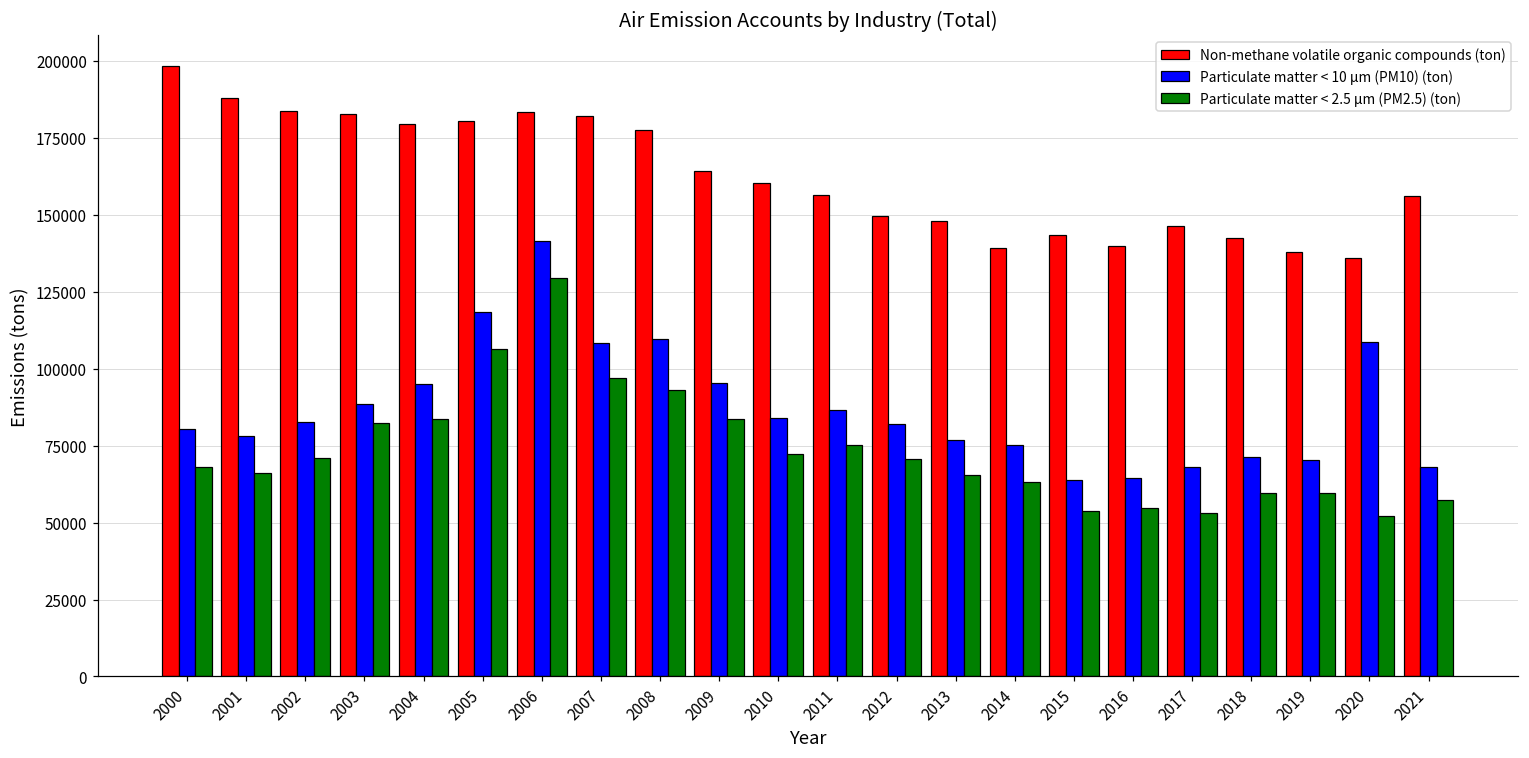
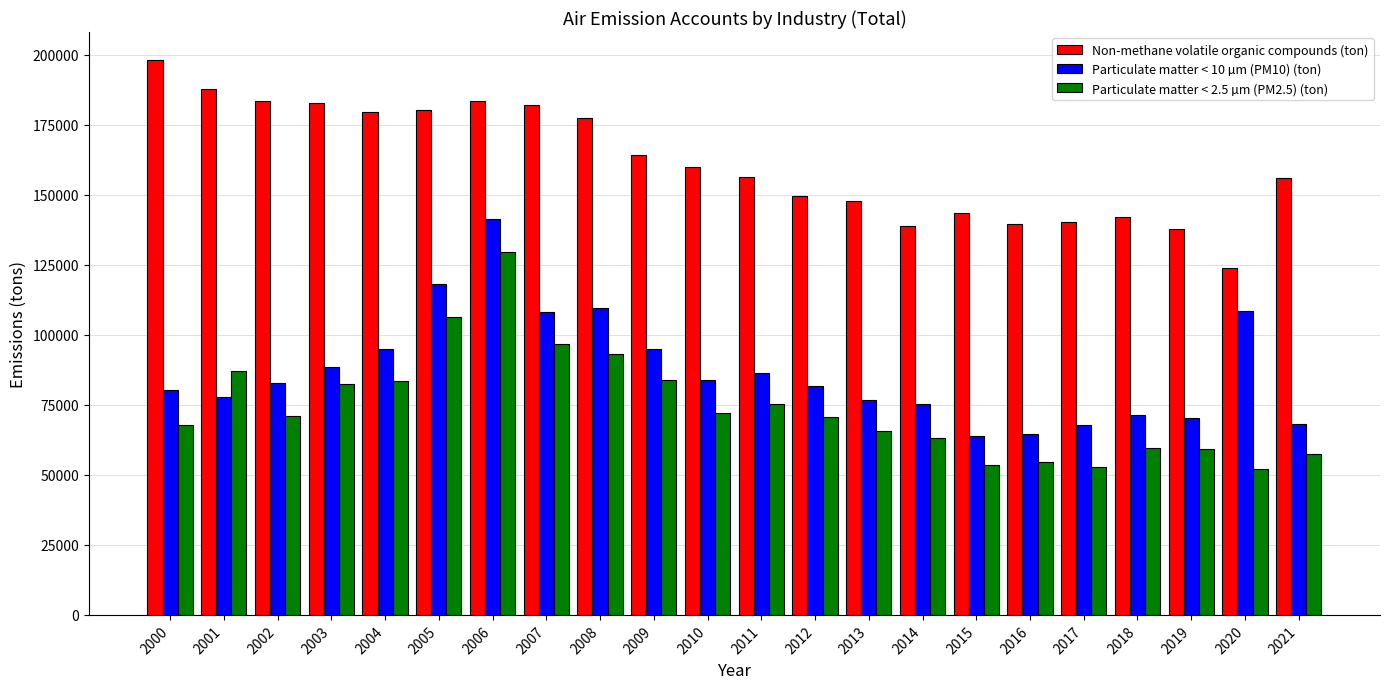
  {
    "Non-methane volatile organic compounds (ton)": {
      "2000": 198000,
      "2001": 188000,
      "2002": 184000,
      "2003": 183000,
      "2004": 180000,
      "2005": 180000,
      "2006": 183000,
      "2007": 182000,
      "2008": 177000,
      "2009": 164000,
      "2010": 160000,
      "2011": 157000,
      "2012": 149000,
      "2013": 148000,
      "2014": 139000,
      "2015": 143000,
      "2016": 140000,
-     "2017": 146000,
+     "2017": 140000,
      "2018": 142000,
      "2019": 138000,
-     "2020": 136000,
+     "2020": 124000,
      "2021": 156000
    },
    "Particulate matter < 10 µm (PM10) (ton)": {
      "2000": 80000,
      "2001": 78000,
      "2002": 83000,
      "2003": 89000,
      "2004": 95000,
      "2005": 118000,
      "2006": 141000,
      "2007": 108000,
      "2008": 109000,
      "2009": 95000,
      "2010": 84000,
      "2011": 87000,
      "2012": 82000,
      "2013": 77000,
      "2014": 75000,
      "2015": 64000,
      "2016": 65000,
      "2017": 68000,
      "2018": 71000,
      "2019": 70000,
      "2020": 109000,
      "2021": 68000
    },
    "Particulate matter < 2.5 µm (PM2.5) (ton)": {
      "2000": 68000,
-     "2001": 66000,
+     "2001": 87000,
      "2002": 71000,
      "2003": 82000,
      "2004": 83000,
      "2005": 106000,
      "2006": 130000,
      "2007": 97000,
      "2008": 93000,
      "2009": 84000,
      "2010": 72000,
      "2011": 75000,
      "2012": 71000,
      "2013": 66000,
      "2014": 63000,
      "2015": 54000,
      "2016": 55000,
      "2017": 53000,
      "2018": 60000,
      "2019": 59000,
      "2020": 52000,
      "2021": 57000
    }
  }
